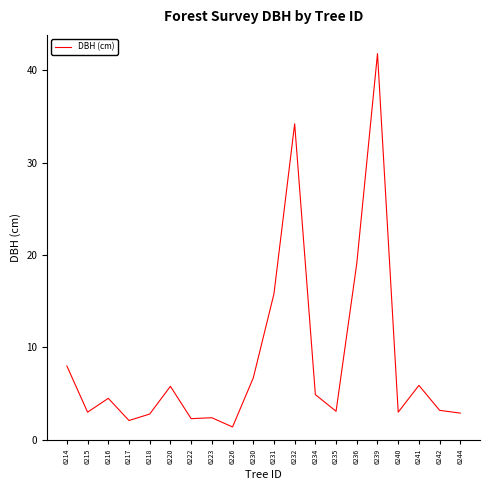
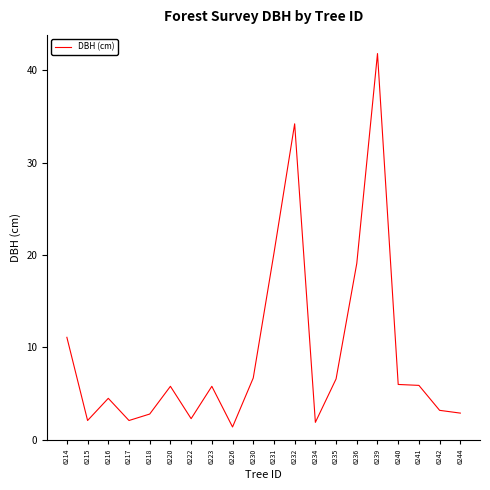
  {
-   "6214": 8,
-   "6215": 3,
+   "6214": 11,
+   "6215": 2,
    "6216": 5,
    "6217": 2,
    "6218": 3,
    "6220": 6,
    "6222": 2,
-   "6223": 2,
+   "6223": 6,
    "6226": 1,
    "6230": 7,
-   "6231": 16,
+   "6231": 20,
    "6232": 34,
-   "6234": 5,
-   "6235": 3,
+   "6234": 2,
+   "6235": 7,
    "6236": 19,
    "6239": 42,
-   "6240": 3,
+   "6240": 6,
    "6241": 6,
    "6242": 3,
    "6244": 3
  }
